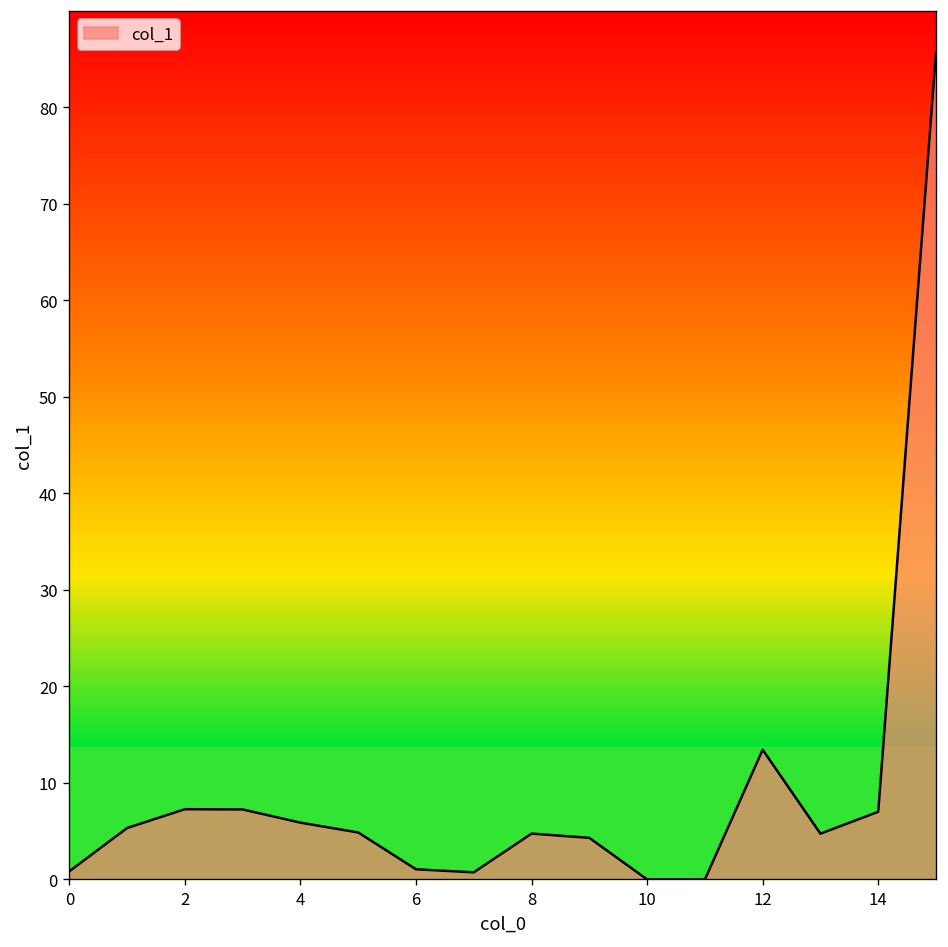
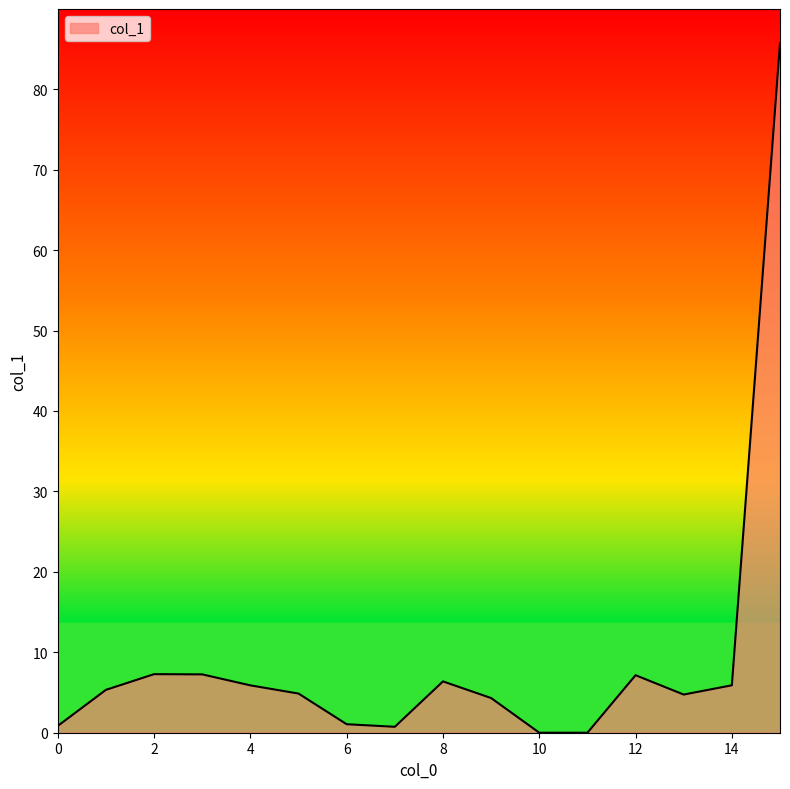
  {
    "0": 1,
    "2": 7,
    "4": 6,
    "6": 1,
-   "8": 5,
+   "8": 6,
    "10": 0,
-   "12": 13,
-   "14": 7
+   "12": 7,
+   "14": 6
  }
